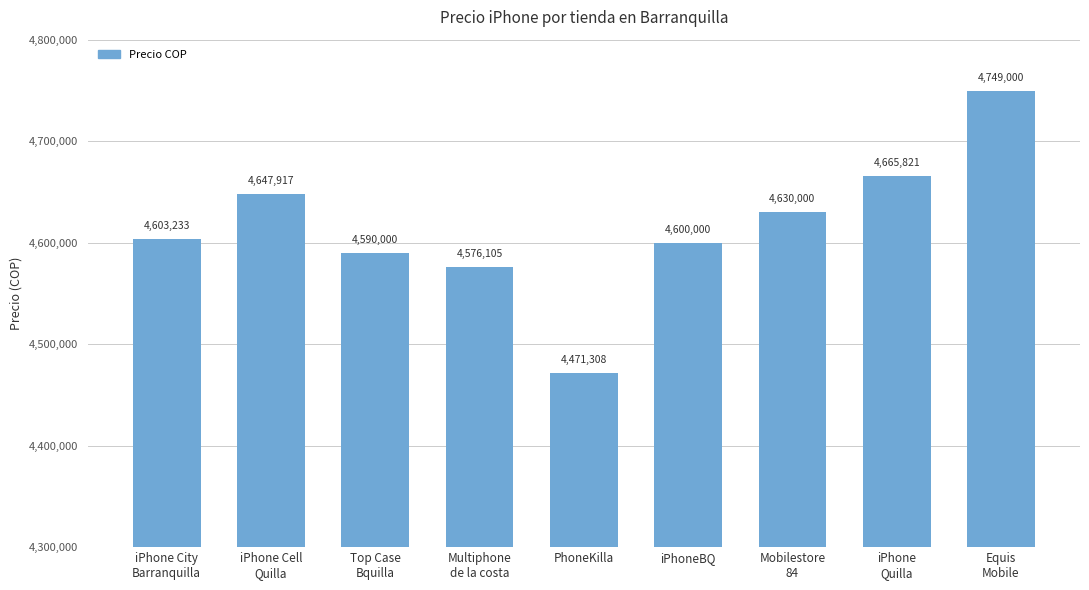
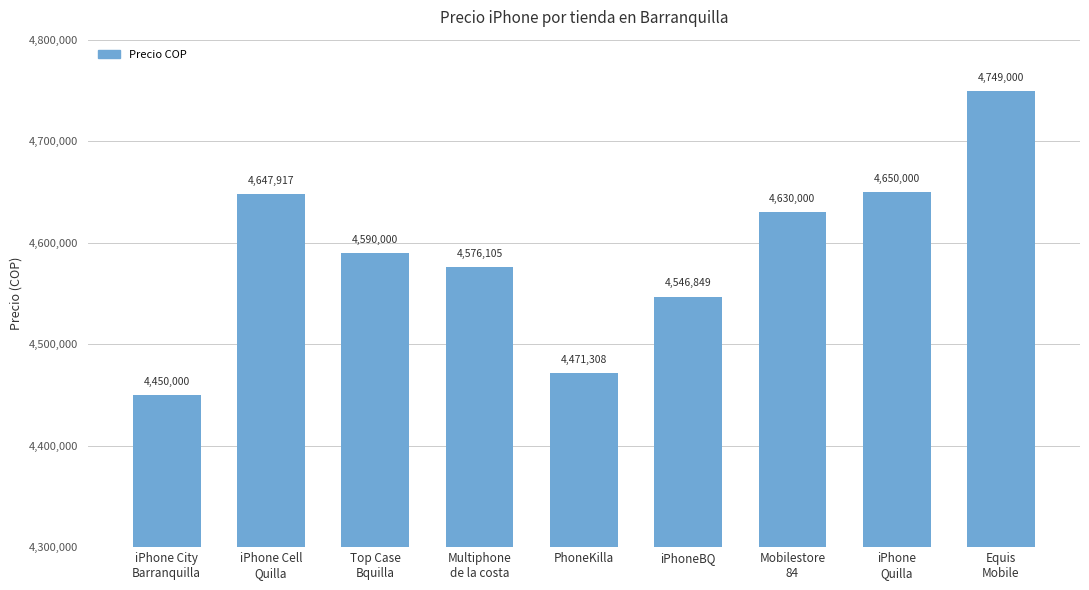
  {
-   "iPhone City Barranquilla": "4,603,233",
+   "iPhone City Barranquilla": "4,450,000",
    "iPhone Cell Quilla": "4,647,917",
    "Top Case Bquilla": "4,590,000",
    "Multiphone de la costa": "4,576,105",
    "PhoneKilla": "4,471,308",
-   "iPhoneBQ": "4,600,000",
+   "iPhoneBQ": "4,546,849",
    "Mobilestore 84": "4,630,000",
-   "iPhone Quilla": "4,665,821",
+   "iPhone Quilla": "4,650,000",
    "Equis Mobile": "4,749,000"
  }
